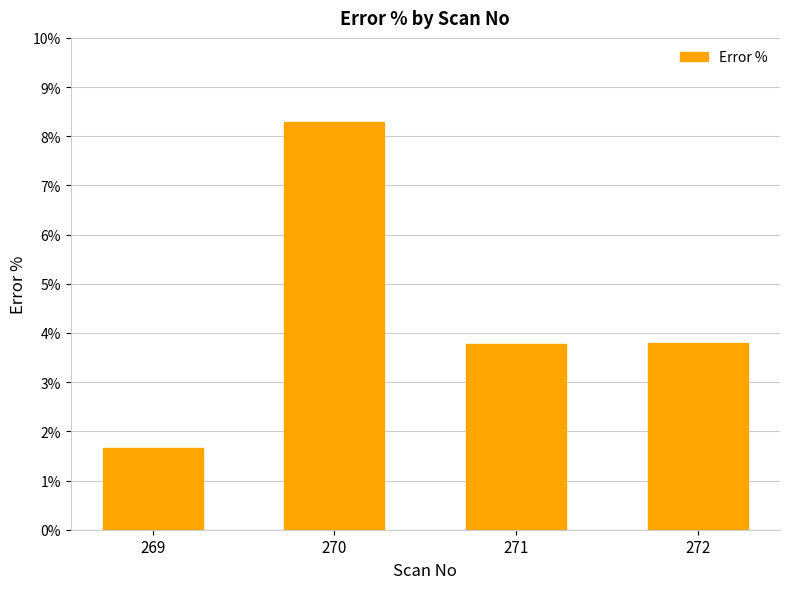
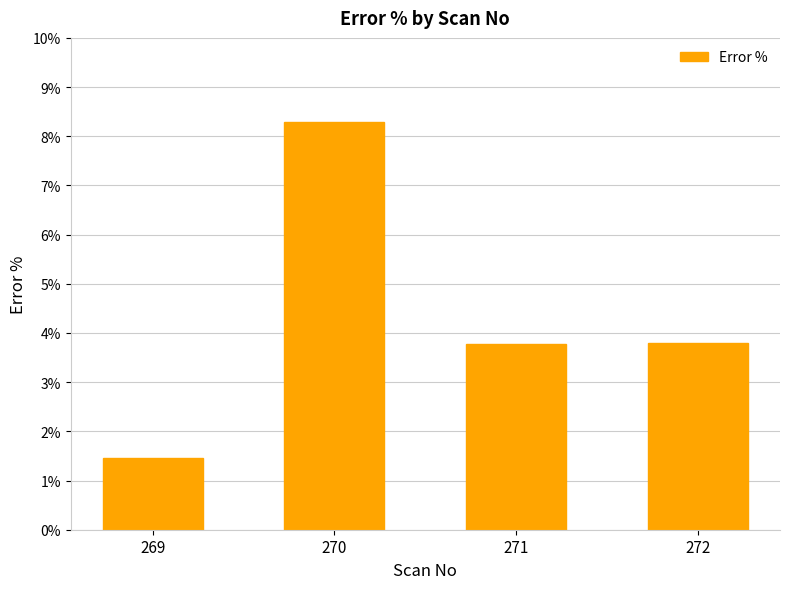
  {
-   "269": "1.7%",
+   "269": "1.5%",
    "270": "8.3%",
    "271": "3.8%",
    "272": "3.8%"
  }
